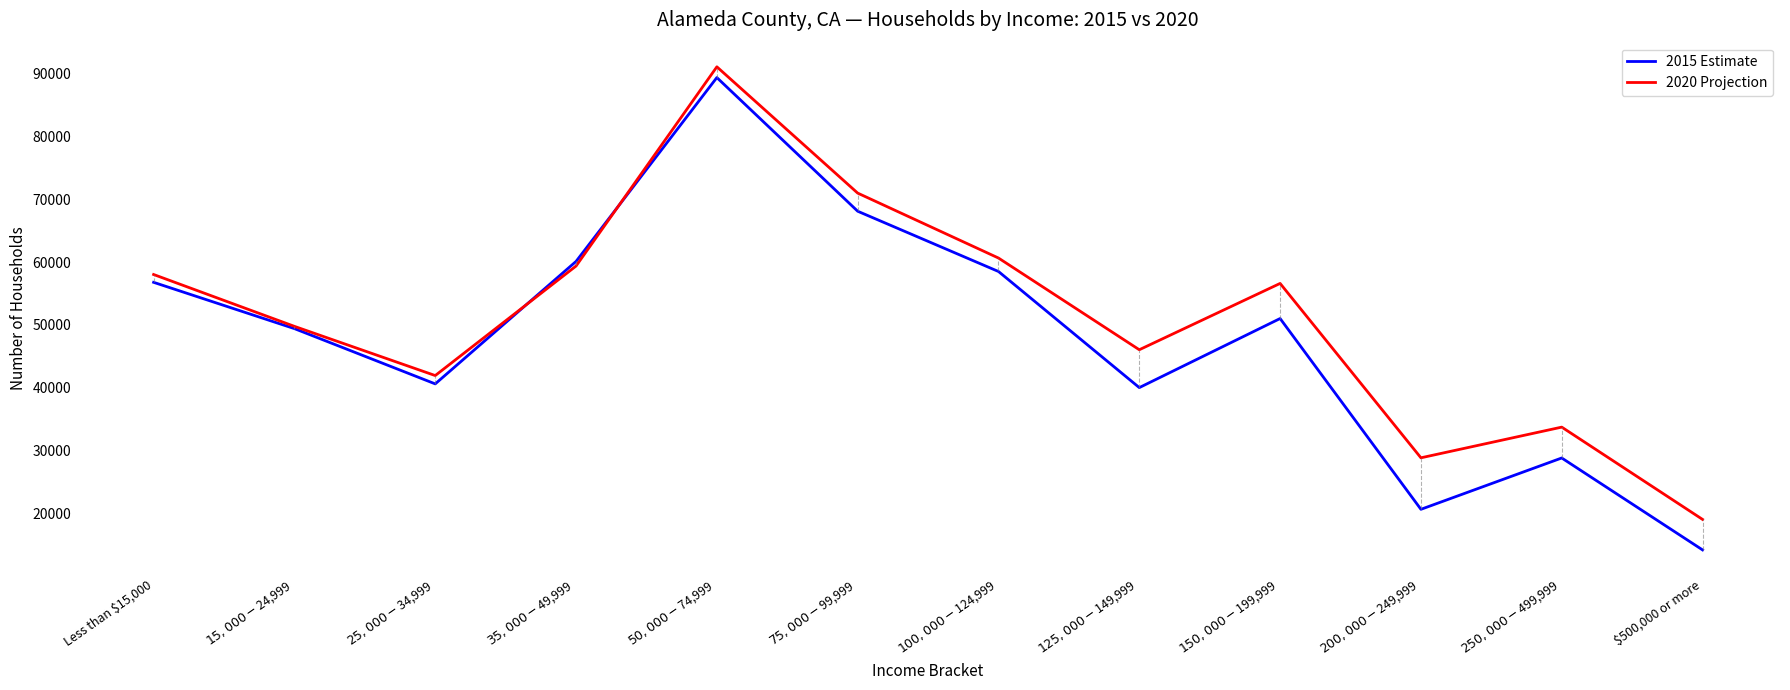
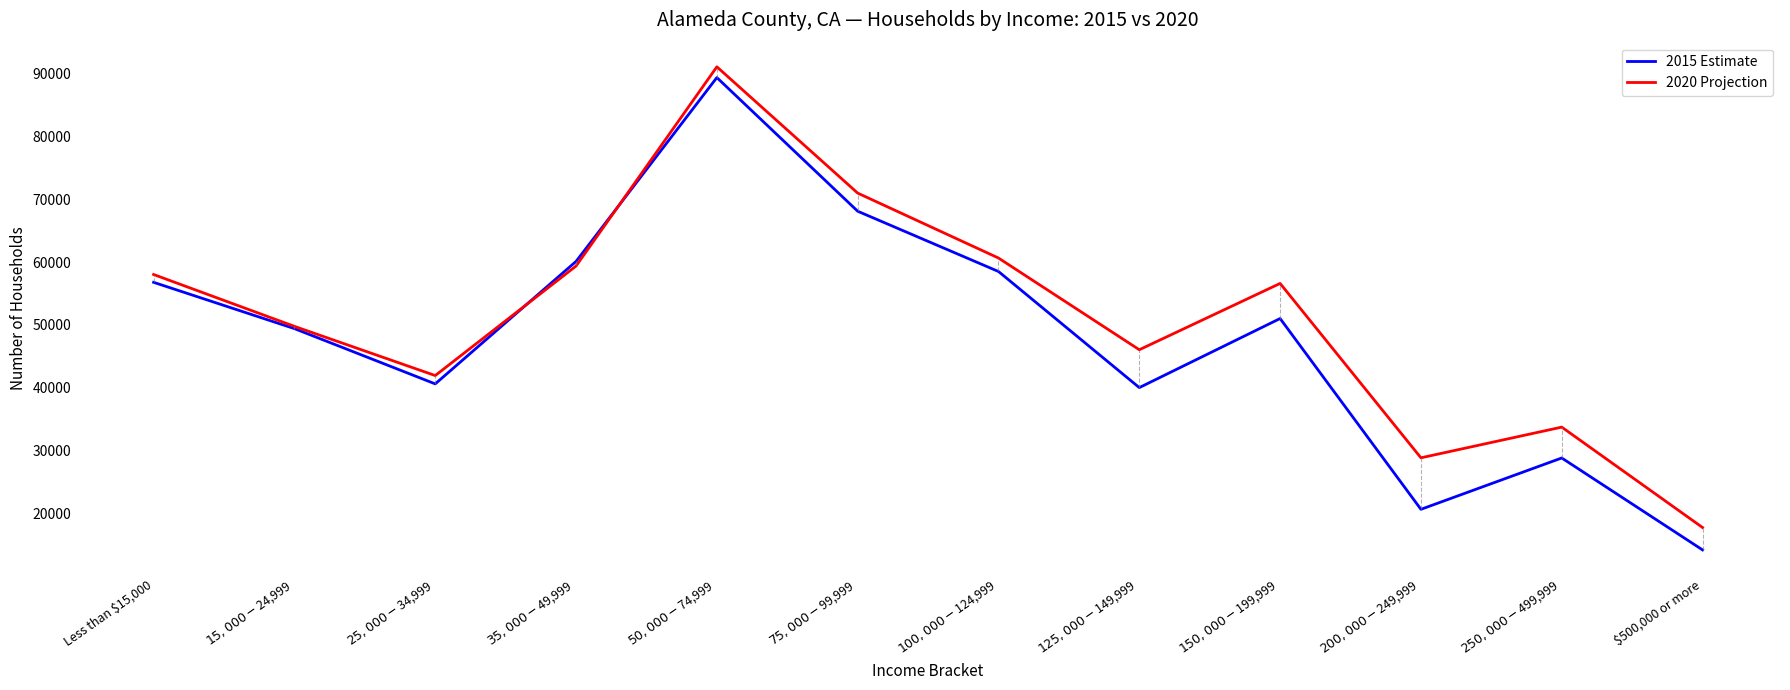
  {
    "2020 Projection": {
-     "$500,000 or more": 19000
+     "$500,000 or more": 18000
    }
  }
